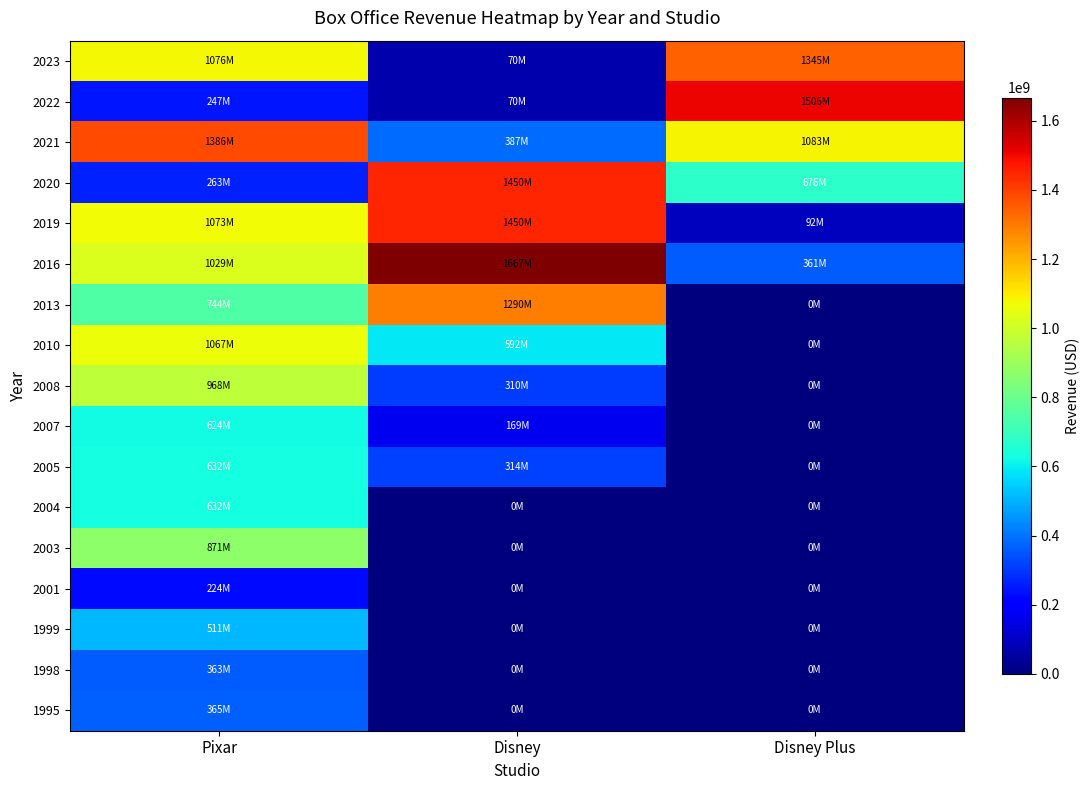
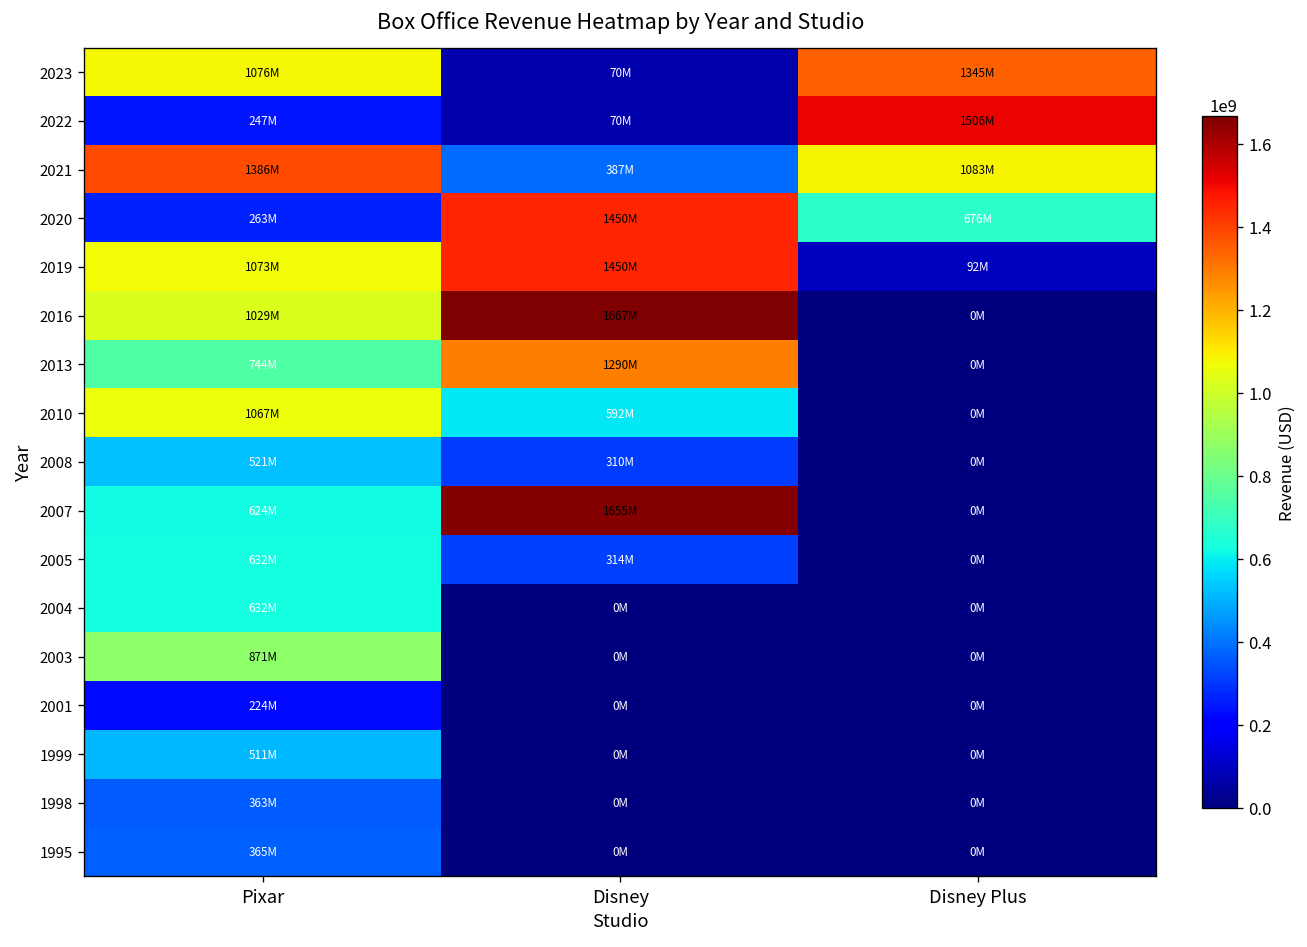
  {
    "2023": {
      "Pixar": "1076M",
      "Disney": "70M",
      "Disney Plus": "1345M"
    },
    "2022": {
      "Pixar": "247M",
      "Disney": "70M",
      "Disney Plus": "1506M"
    },
    "2021": {
      "Pixar": "1386M",
      "Disney": "387M",
      "Disney Plus": "1083M"
    },
    "2020": {
      "Pixar": "263M",
      "Disney": "1450M",
      "Disney Plus": "676M"
    },
    "2019": {
      "Pixar": "1073M",
      "Disney": "1450M",
      "Disney Plus": "92M"
    },
    "2016": {
      "Pixar": "1029M",
      "Disney": "1667M",
-     "Disney Plus": "361M"
+     "Disney Plus": "0M"
    },
    "2013": {
      "Pixar": "744M",
      "Disney": "1290M",
      "Disney Plus": "0M"
    },
    "2010": {
      "Pixar": "1067M",
      "Disney": "592M",
      "Disney Plus": "0M"
    },
    "2008": {
-     "Pixar": "968M",
+     "Pixar": "521M",
      "Disney": "310M",
      "Disney Plus": "0M"
    },
    "2007": {
      "Pixar": "624M",
-     "Disney": "169M",
+     "Disney": "1655M",
      "Disney Plus": "0M"
    },
    "2005": {
      "Pixar": "632M",
      "Disney": "314M",
      "Disney Plus": "0M"
    },
    "2004": {
      "Pixar": "632M",
      "Disney": "0M",
      "Disney Plus": "0M"
    },
    "2003": {
      "Pixar": "871M",
      "Disney": "0M",
      "Disney Plus": "0M"
    },
    "2001": {
      "Pixar": "224M",
      "Disney": "0M",
      "Disney Plus": "0M"
    },
    "1999": {
      "Pixar": "511M",
      "Disney": "0M",
      "Disney Plus": "0M"
    },
    "1998": {
      "Pixar": "363M",
      "Disney": "0M",
      "Disney Plus": "0M"
    },
    "1995": {
      "Pixar": "365M",
      "Disney": "0M",
      "Disney Plus": "0M"
    }
  }
